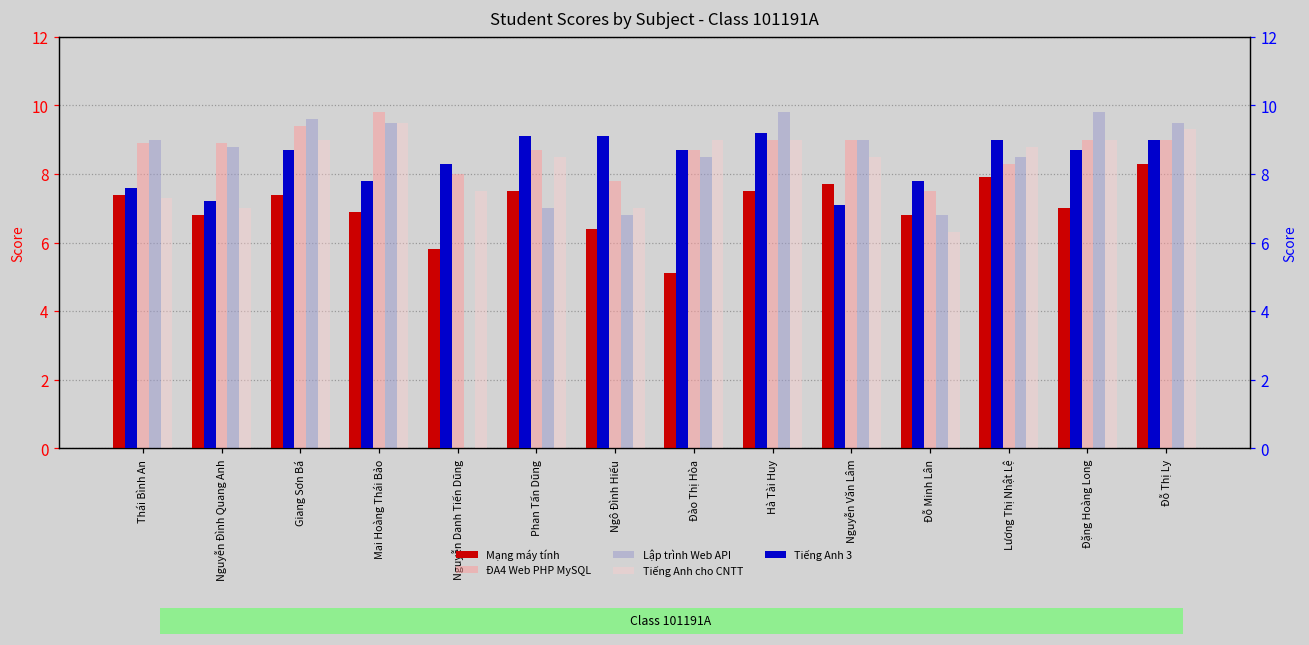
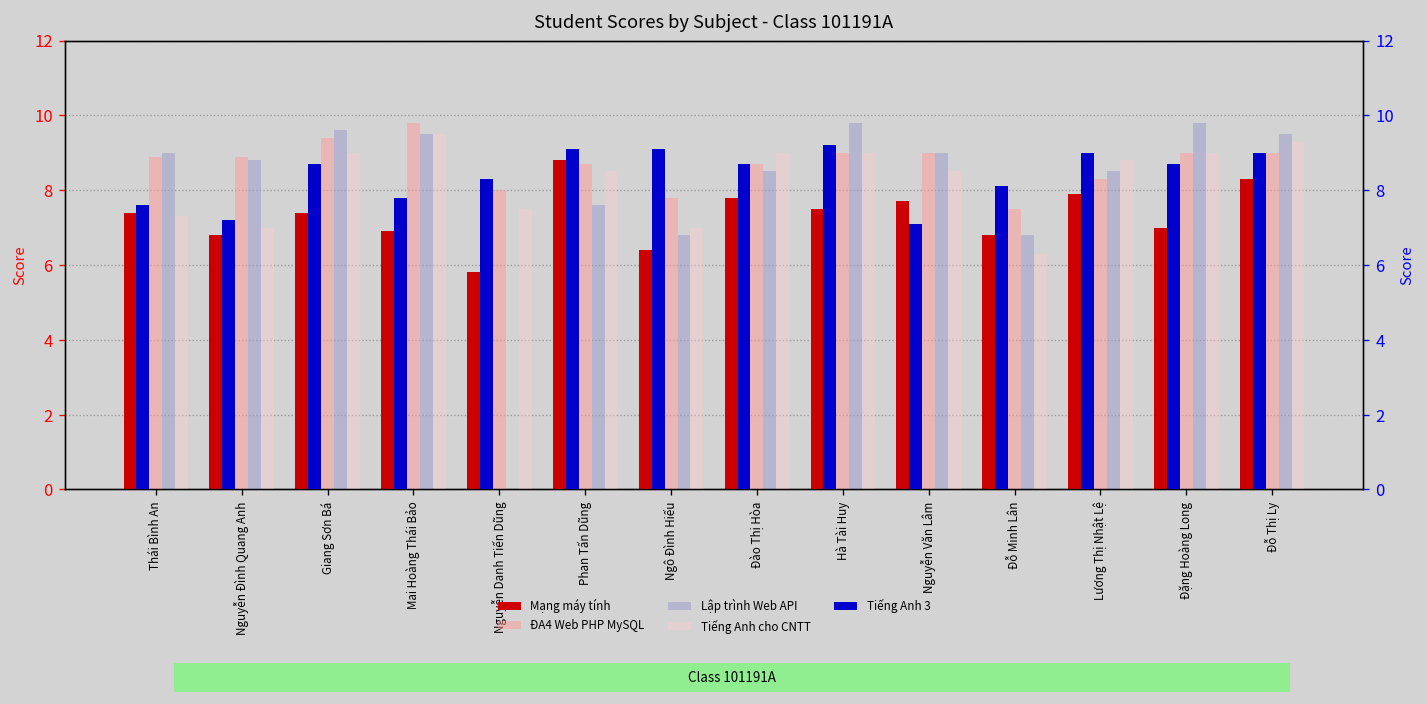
  {
    "Mạng máy tính": {
      "Thái Bình An": 7.4,
      "Nguyễn Đình Quang Anh": 6.8,
      "Giang Sơn Bá": 7.4,
      "Mai Hoàng Thái Bảo": 6.9,
      "Nguyễn Danh Tiến Dũng": 5.8,
-     "Phan Tấn Dũng": 7.5,
+     "Phan Tấn Dũng": 8.8,
      "Ngô Đình Hiếu": 6.4,
-     "Đào Thị Hòa": 5.1,
+     "Đào Thị Hòa": 7.8,
      "Hà Tài Huy": 7.5,
      "Nguyễn Văn Lâm": 7.7,
      "Đỗ Minh Lân": 6.8,
      "Lương Thị Nhật Lệ": 7.9,
      "Đặng Hoàng Long": 7.0,
      "Đỗ Thị Ly": 8.3
    },
    "Lập trình Web API": {
      "Thái Bình An": 9.0,
      "Nguyễn Đình Quang Anh": 8.8,
      "Giang Sơn Bá": 9.6,
      "Mai Hoàng Thái Bảo": 9.5,
      "Nguyễn Danh Tiến Dũng": 0.0,
-     "Phan Tấn Dũng": 7.0,
+     "Phan Tấn Dũng": 7.6,
      "Ngô Đình Hiếu": 6.8,
      "Đào Thị Hòa": 8.5,
      "Hà Tài Huy": 9.8,
      "Nguyễn Văn Lâm": 9.0,
      "Đỗ Minh Lân": 6.8,
      "Lương Thị Nhật Lệ": 8.5,
      "Đặng Hoàng Long": 9.8,
      "Đỗ Thị Ly": 9.5
    },
    "Tiếng Anh 3": {
      "Thái Bình An": 7.6,
      "Nguyễn Đình Quang Anh": 7.2,
      "Giang Sơn Bá": 8.7,
      "Mai Hoàng Thái Bảo": 7.8,
      "Nguyễn Danh Tiến Dũng": 8.3,
      "Phan Tấn Dũng": 9.1,
      "Ngô Đình Hiếu": 9.1,
      "Đào Thị Hòa": 8.7,
      "Hà Tài Huy": 9.2,
      "Nguyễn Văn Lâm": 7.1,
-     "Đỗ Minh Lân": 7.8,
+     "Đỗ Minh Lân": 8.1,
      "Lương Thị Nhật Lệ": 9.0,
      "Đặng Hoàng Long": 8.7,
      "Đỗ Thị Ly": 9.0
    }
  }
